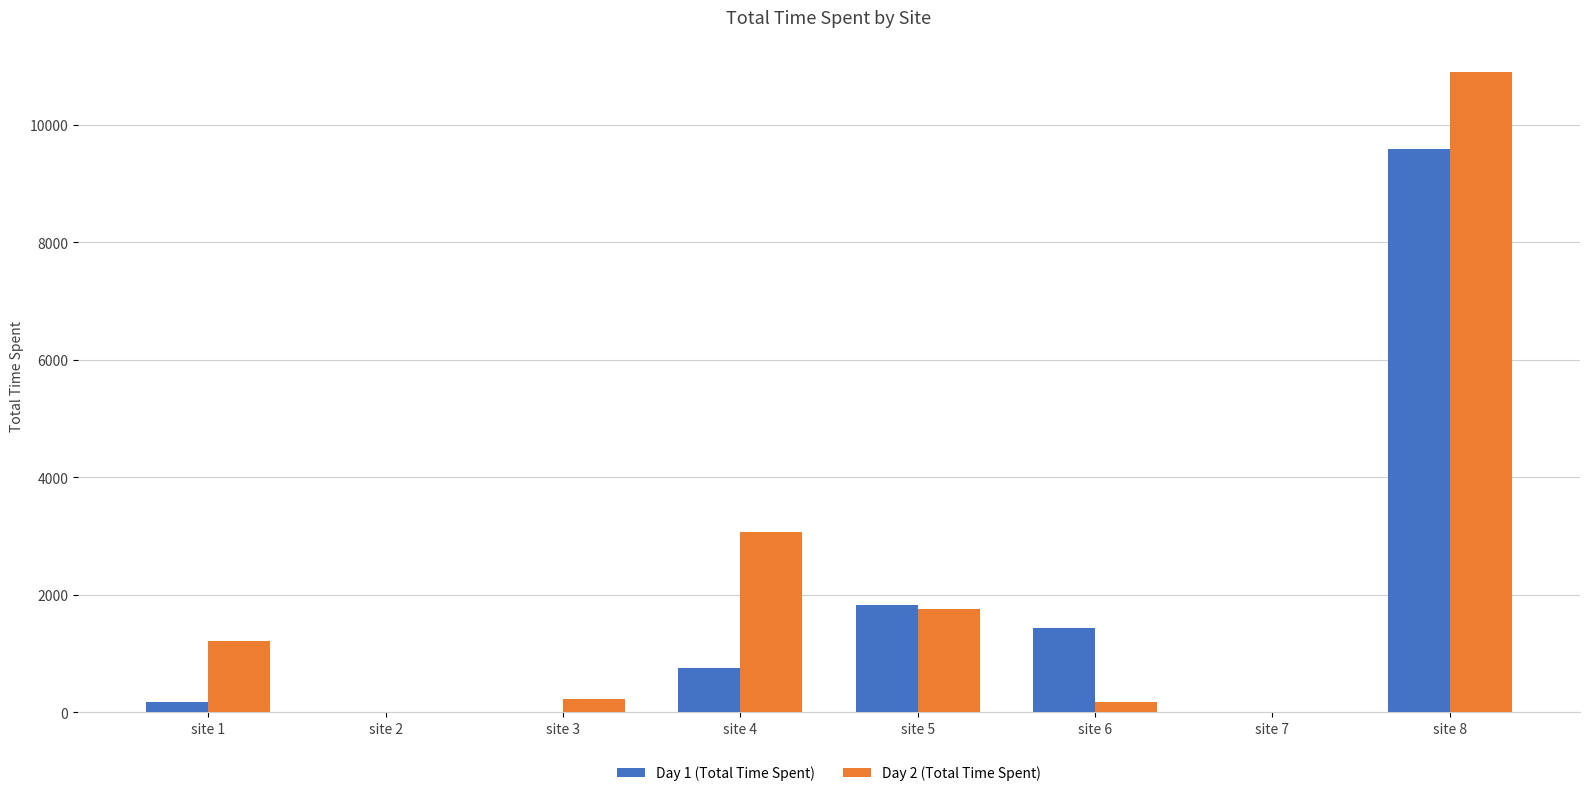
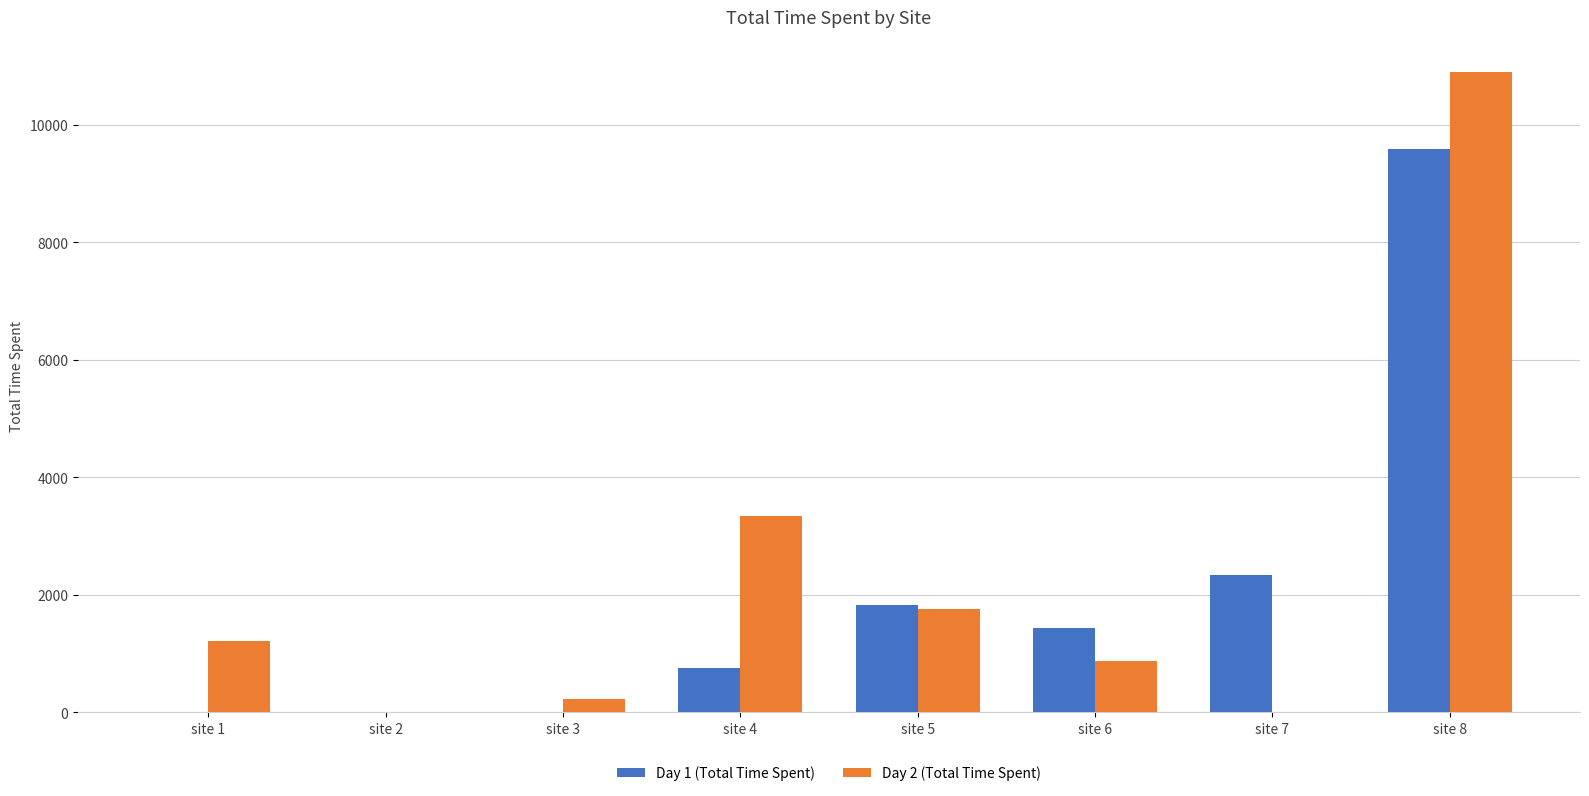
  {
    "Day 1 (Total Time Spent)": {
-     "site 1": 200,
+     "site 1": 0,
      "site 4": 800,
      "site 5": 1800,
      "site 6": 1400,
-     "site 7": 0,
+     "site 7": 2300,
      "site 8": 9600
    },
    "Day 2 (Total Time Spent)": {
      "site 1": 1200,
      "site 3": 200,
-     "site 4": 3100,
+     "site 4": 3300,
      "site 5": 1800,
-     "site 6": 200,
+     "site 6": 900,
      "site 8": 10900
    }
  }
